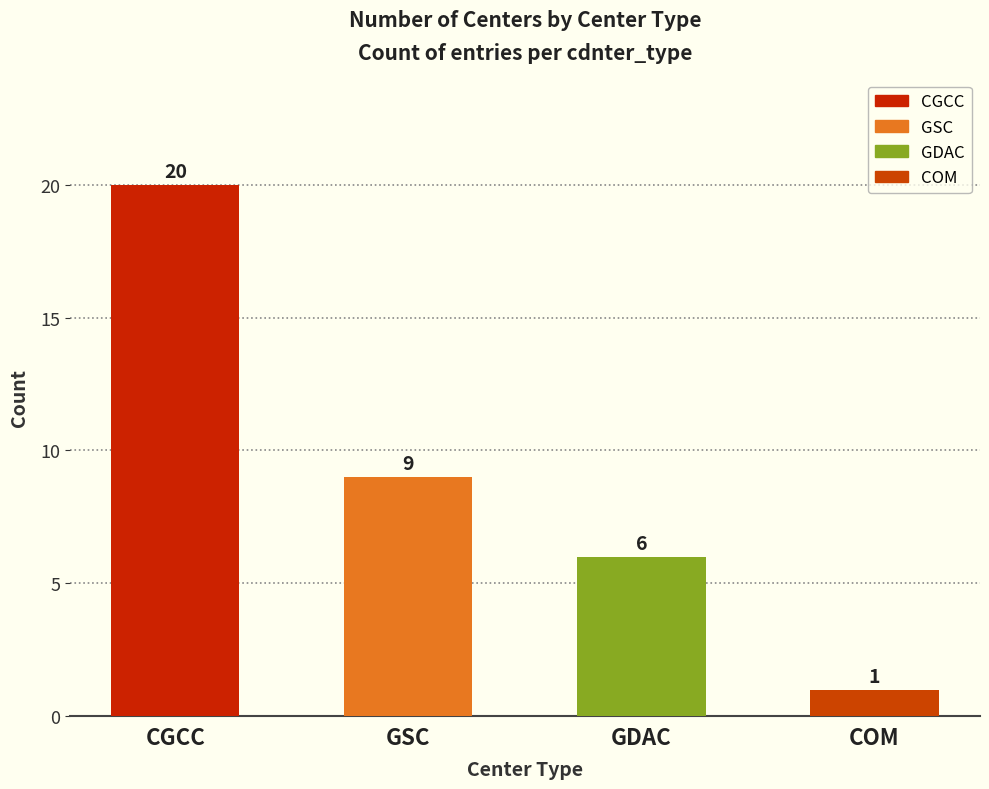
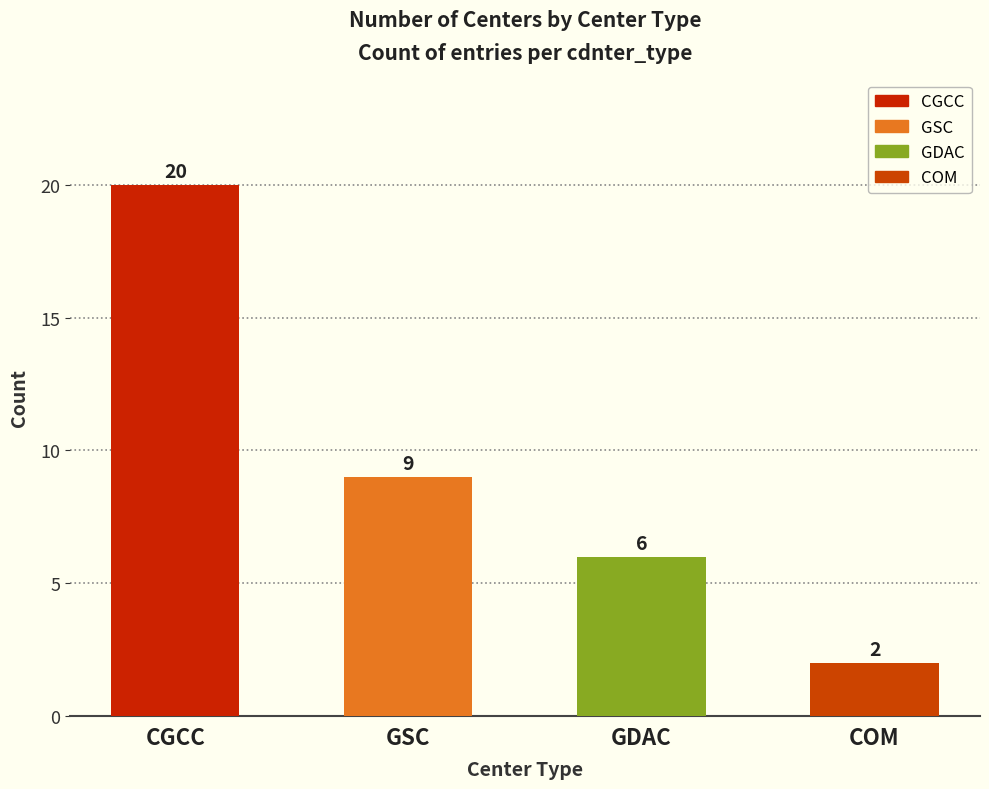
  {
    "CGCC": 20,
    "GSC": 9,
    "GDAC": 6,
-   "COM": 1
+   "COM": 2
  }
